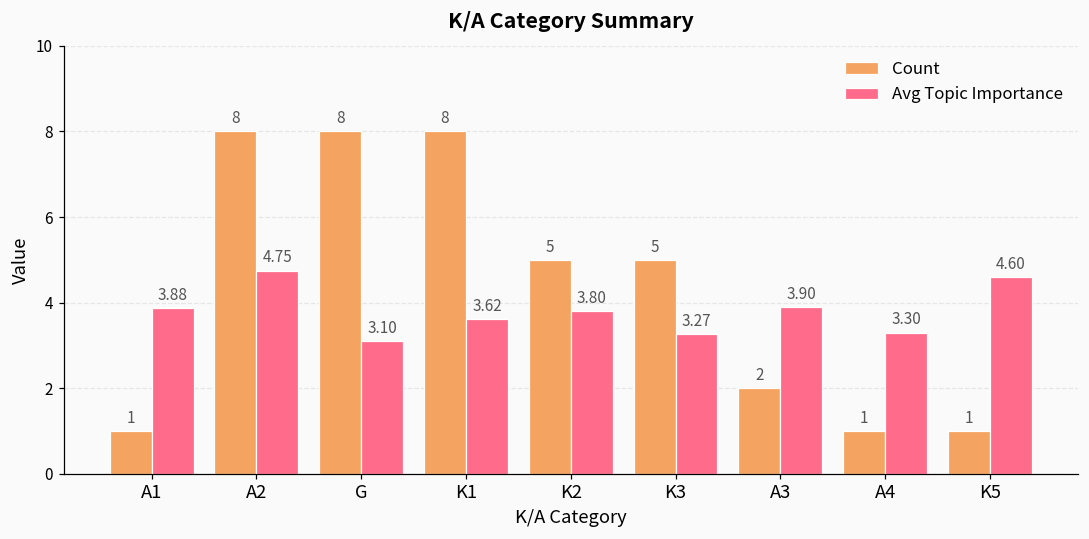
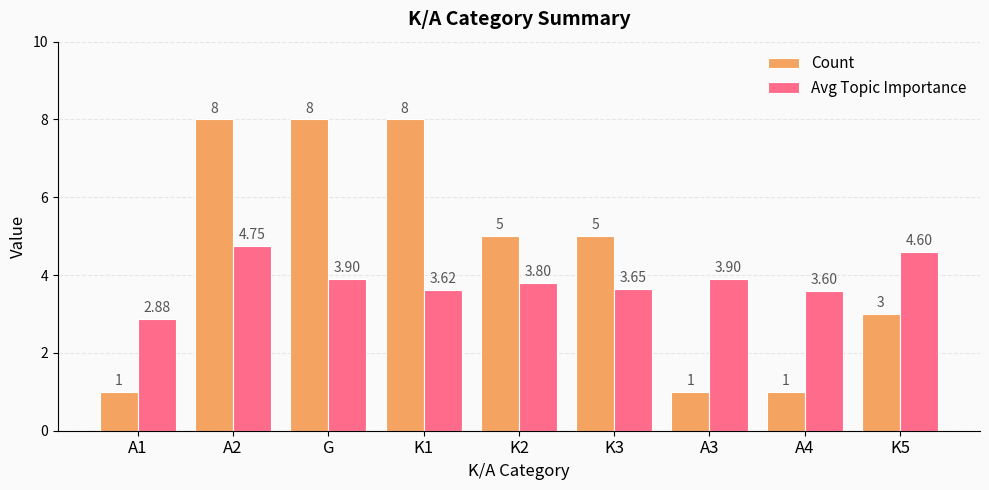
  {
    "Count": {
      "A1": 1,
      "A2": 8,
      "G": 8,
      "K1": 8,
      "K2": 5,
      "K3": 5,
-     "A3": 2,
+     "A3": 1,
      "A4": 1,
-     "K5": 1
+     "K5": 3
    },
    "Avg Topic Importance": {
-     "A1": 3.88,
+     "A1": 2.88,
      "A2": 4.75,
-     "G": 3.10,
+     "G": 3.90,
      "K1": 3.62,
      "K2": 3.80,
-     "K3": 3.27,
+     "K3": 3.65,
      "A3": 3.90,
-     "A4": 3.30,
+     "A4": 3.60,
      "K5": 4.60
    }
  }
